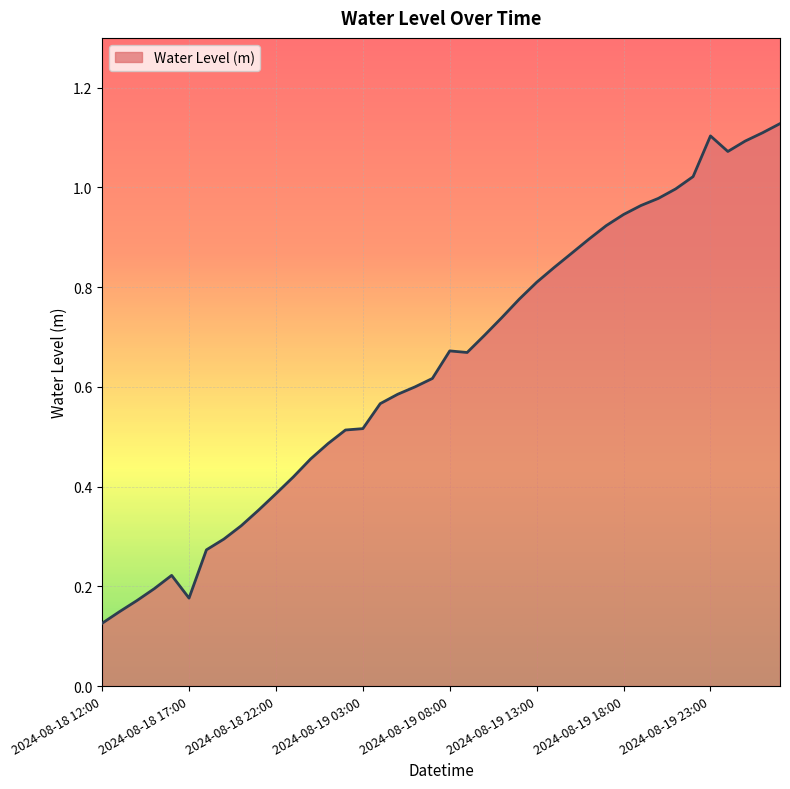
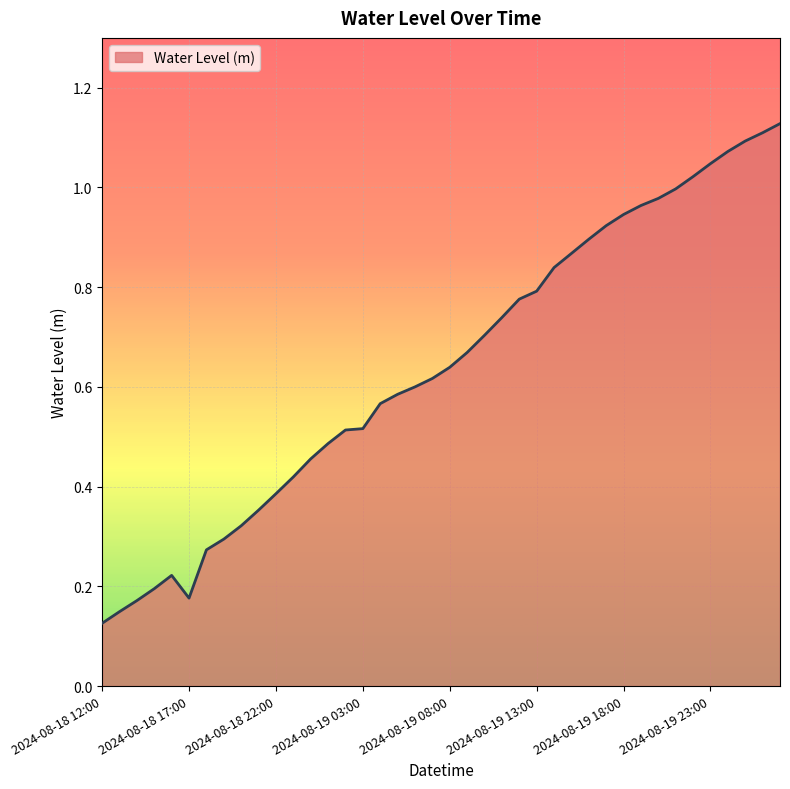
  {
    "2024-08-18 12:00": 0.13,
    "2024-08-18 17:00": 0.18,
    "2024-08-18 22:00": 0.39,
    "2024-08-19 03:00": 0.52,
-   "2024-08-19 08:00": 0.67,
-   "2024-08-19 13:00": 0.81,
+   "2024-08-19 08:00": 0.64,
+   "2024-08-19 13:00": 0.79,
    "2024-08-19 18:00": 0.95,
-   "2024-08-19 23:00": 1.10
+   "2024-08-19 23:00": 1.05
  }
